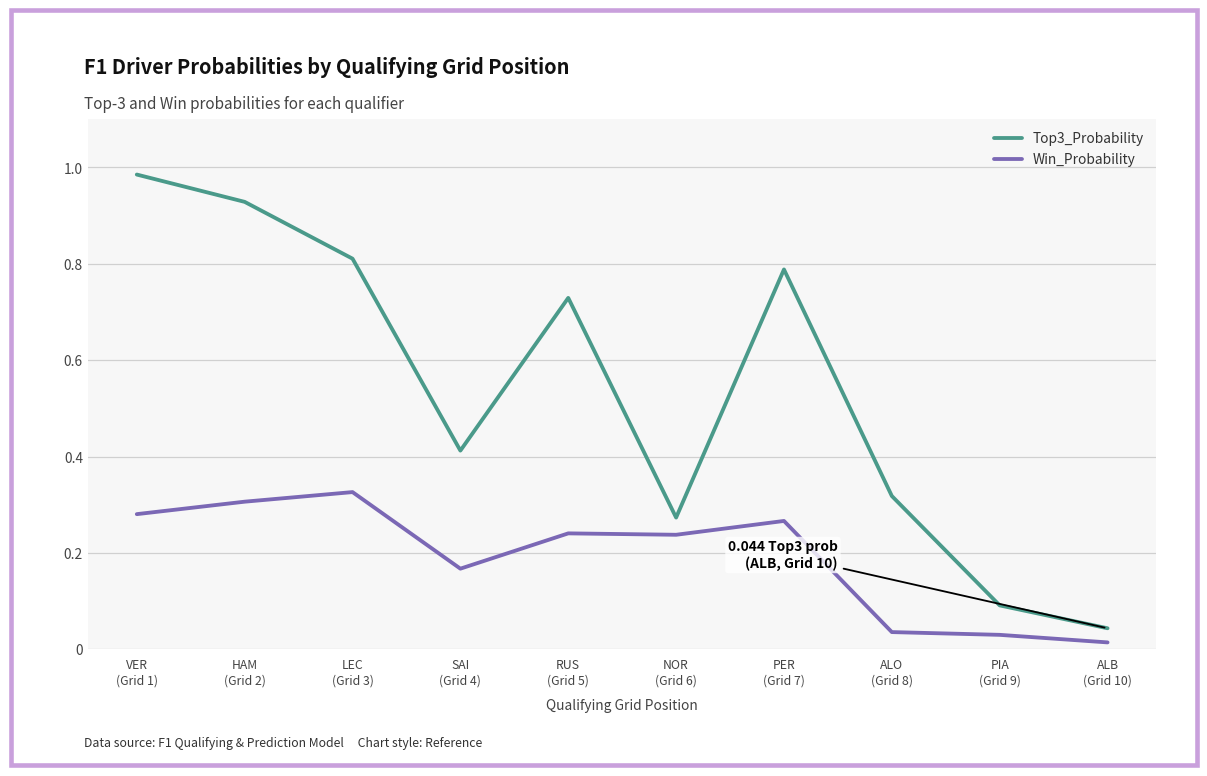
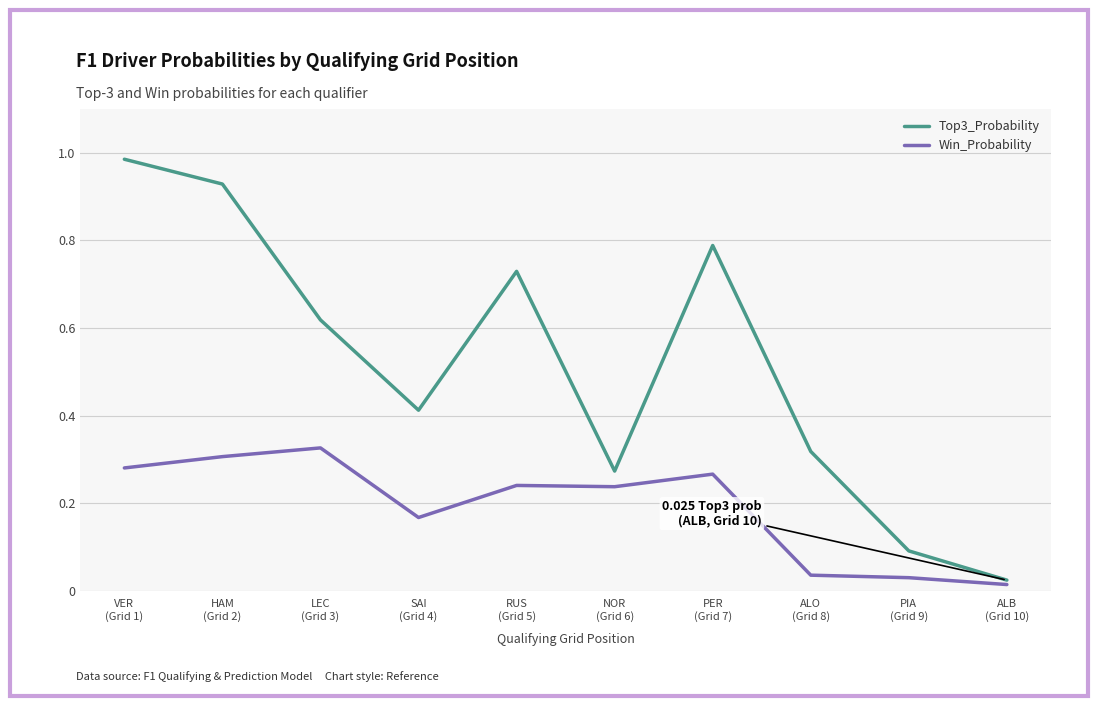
  {
    "Top3_Probability": {
-     "LEC (Grid 3)": 0.81,
-     "ALB (Grid 10)": 0.044
+     "LEC (Grid 3)": 0.62,
+     "ALB (Grid 10)": 0.025
    },
    "Win_Probability": {
      "VER (Grid 1)": 0.28,
      "HAM (Grid 2)": 0.31,
      "LEC (Grid 3)": 0.33,
      "SAI (Grid 4)": 0.17,
      "RUS (Grid 5)": 0.24,
      "NOR (Grid 6)": 0.24,
      "PER (Grid 7)": 0.27,
      "ALB (Grid 10)": 0.01
    }
  }
